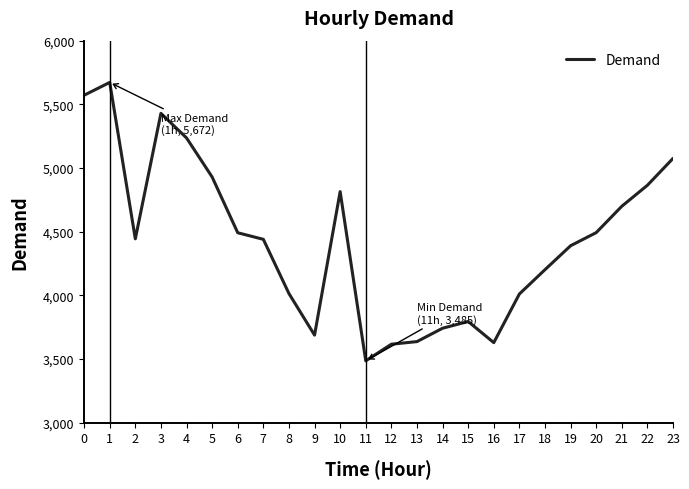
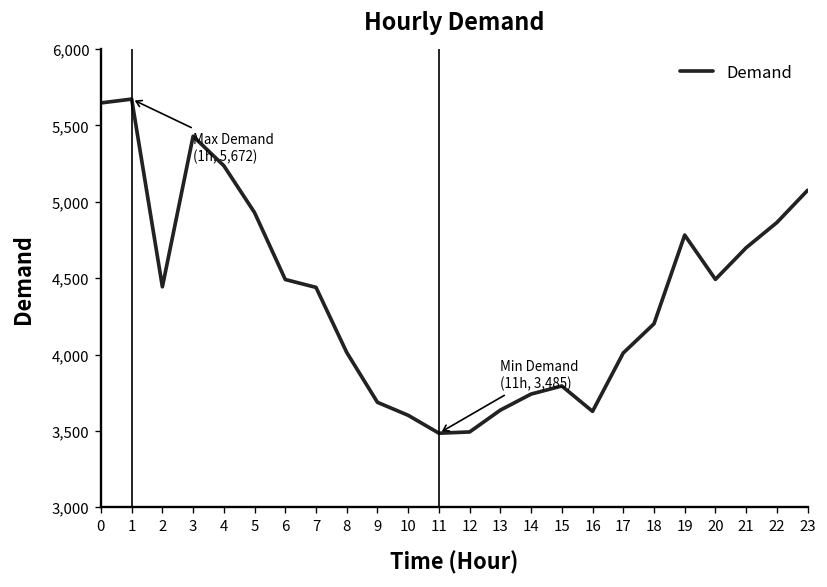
  {
-   "0": "5,570",
+   "0": "5,650",
    "1": "5,670",
    "2": "4,440",
    "4": "5,240",
    "5": "4,930",
    "6": "4,490",
    "7": "4,440",
    "8": "4,010",
    "9": "3,690",
-   "10": "4,810",
+   "10": "3,600",
    "11": "3,490",
-   "12": "3,620",
+   "12": "3,490",
    "16": "3,630",
    "17": "4,010",
    "18": "4,200",
-   "19": "4,390",
+   "19": "4,780",
    "20": "4,490",
    "21": "4,700",
    "22": "4,860",
    "23": "5,080"
  }
